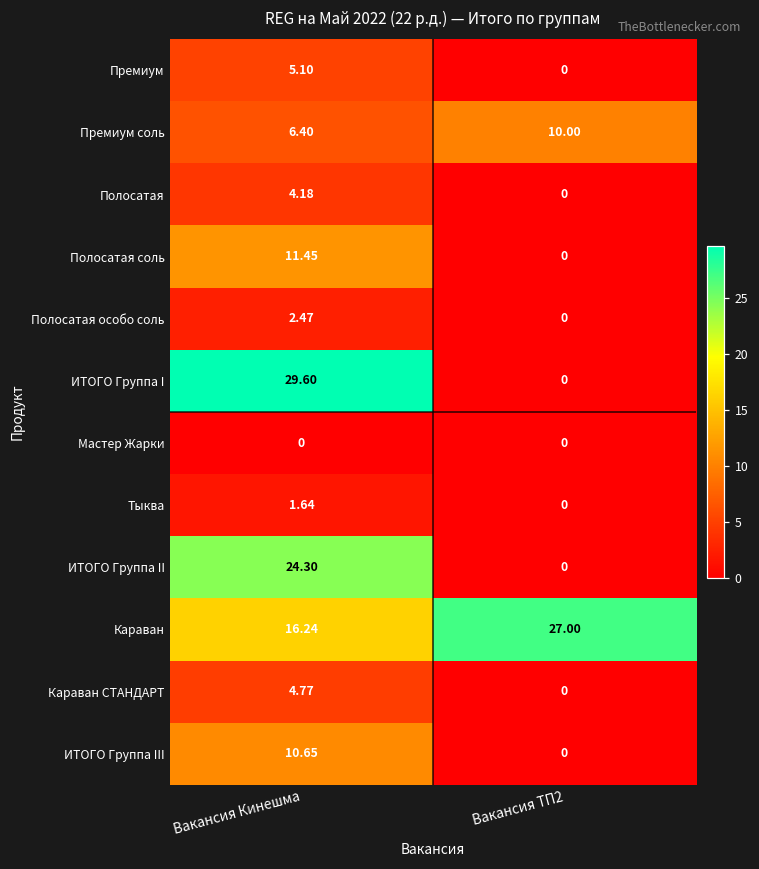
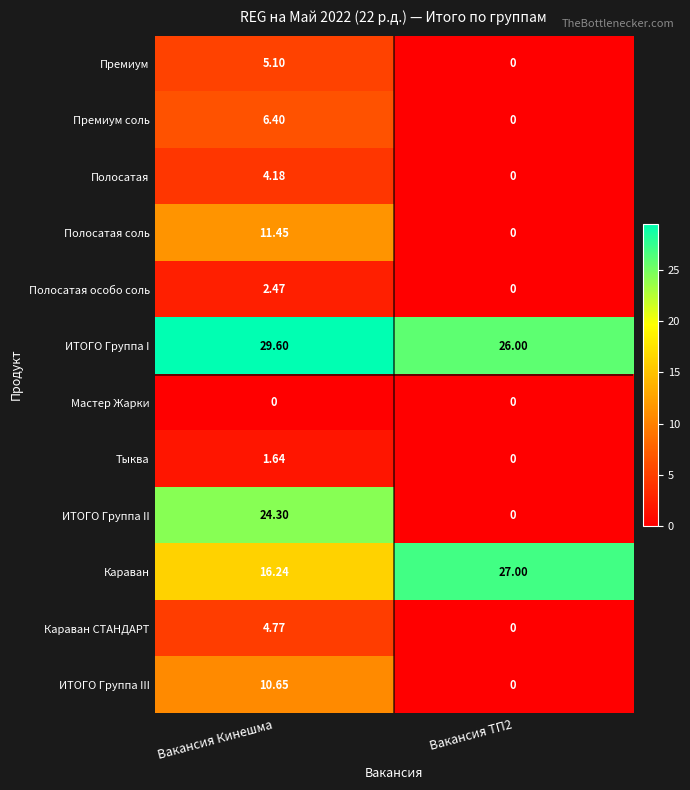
  {
    "Премиум": {
      "Вакансия Кинешма": 5.10,
      "Вакансия ТП2": 0
    },
    "Премиум соль": {
      "Вакансия Кинешма": 6.40,
-     "Вакансия ТП2": 10.00
+     "Вакансия ТП2": 0
    },
    "Полосатая": {
      "Вакансия Кинешма": 4.18,
      "Вакансия ТП2": 0
    },
    "Полосатая соль": {
      "Вакансия Кинешма": 11.45,
      "Вакансия ТП2": 0
    },
    "Полосатая особо соль": {
      "Вакансия Кинешма": 2.47,
      "Вакансия ТП2": 0
    },
    "ИТОГО Группа I": {
      "Вакансия Кинешма": 29.60,
-     "Вакансия ТП2": 0
+     "Вакансия ТП2": 26.00
    },
    "Мастер Жарки": {
      "Вакансия Кинешма": 0,
      "Вакансия ТП2": 0
    },
    "Тыква": {
      "Вакансия Кинешма": 1.64,
      "Вакансия ТП2": 0
    },
    "ИТОГО Группа II": {
      "Вакансия Кинешма": 24.30,
      "Вакансия ТП2": 0
    },
    "Караван": {
      "Вакансия Кинешма": 16.24,
      "Вакансия ТП2": 27.00
    },
    "Караван СТАНДАРТ": {
      "Вакансия Кинешма": 4.77,
      "Вакансия ТП2": 0
    },
    "ИТОГО Группа III": {
      "Вакансия Кинешма": 10.65,
      "Вакансия ТП2": 0
    }
  }
